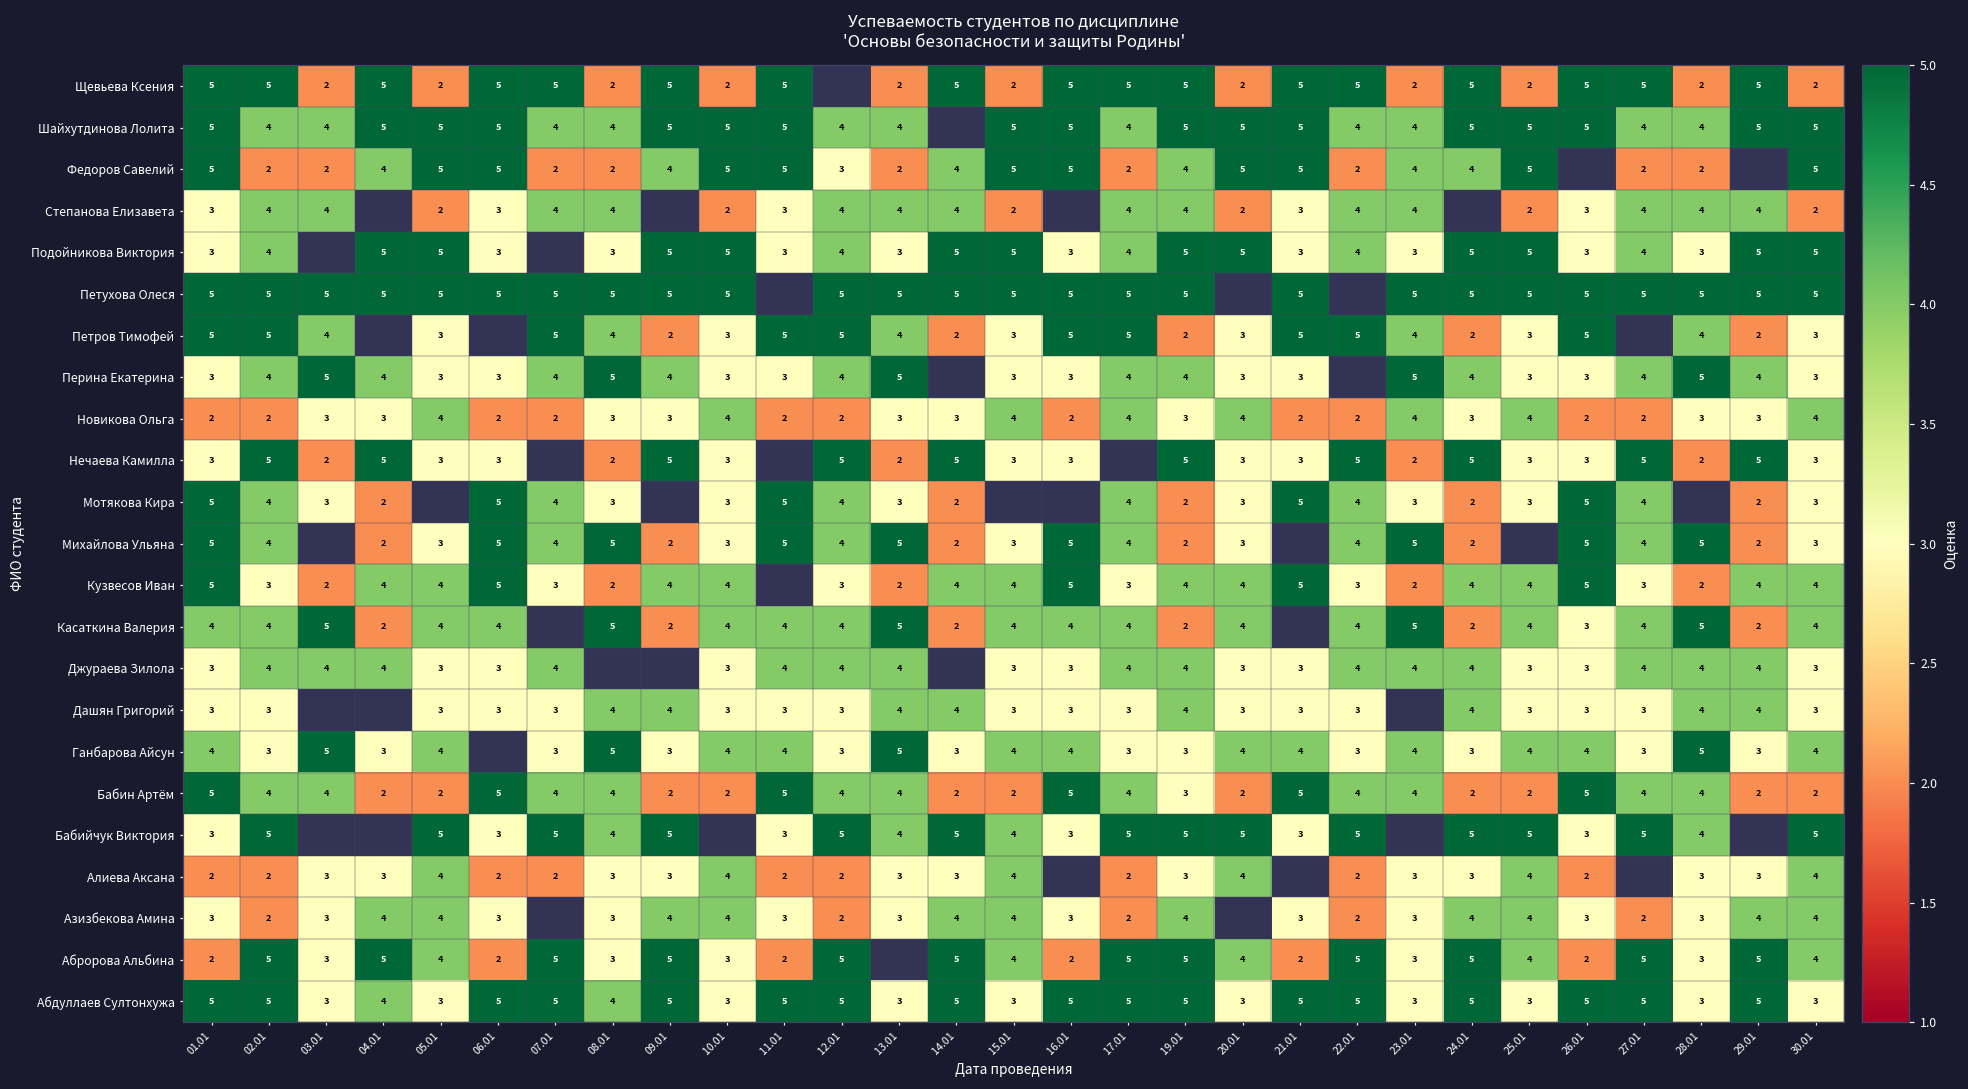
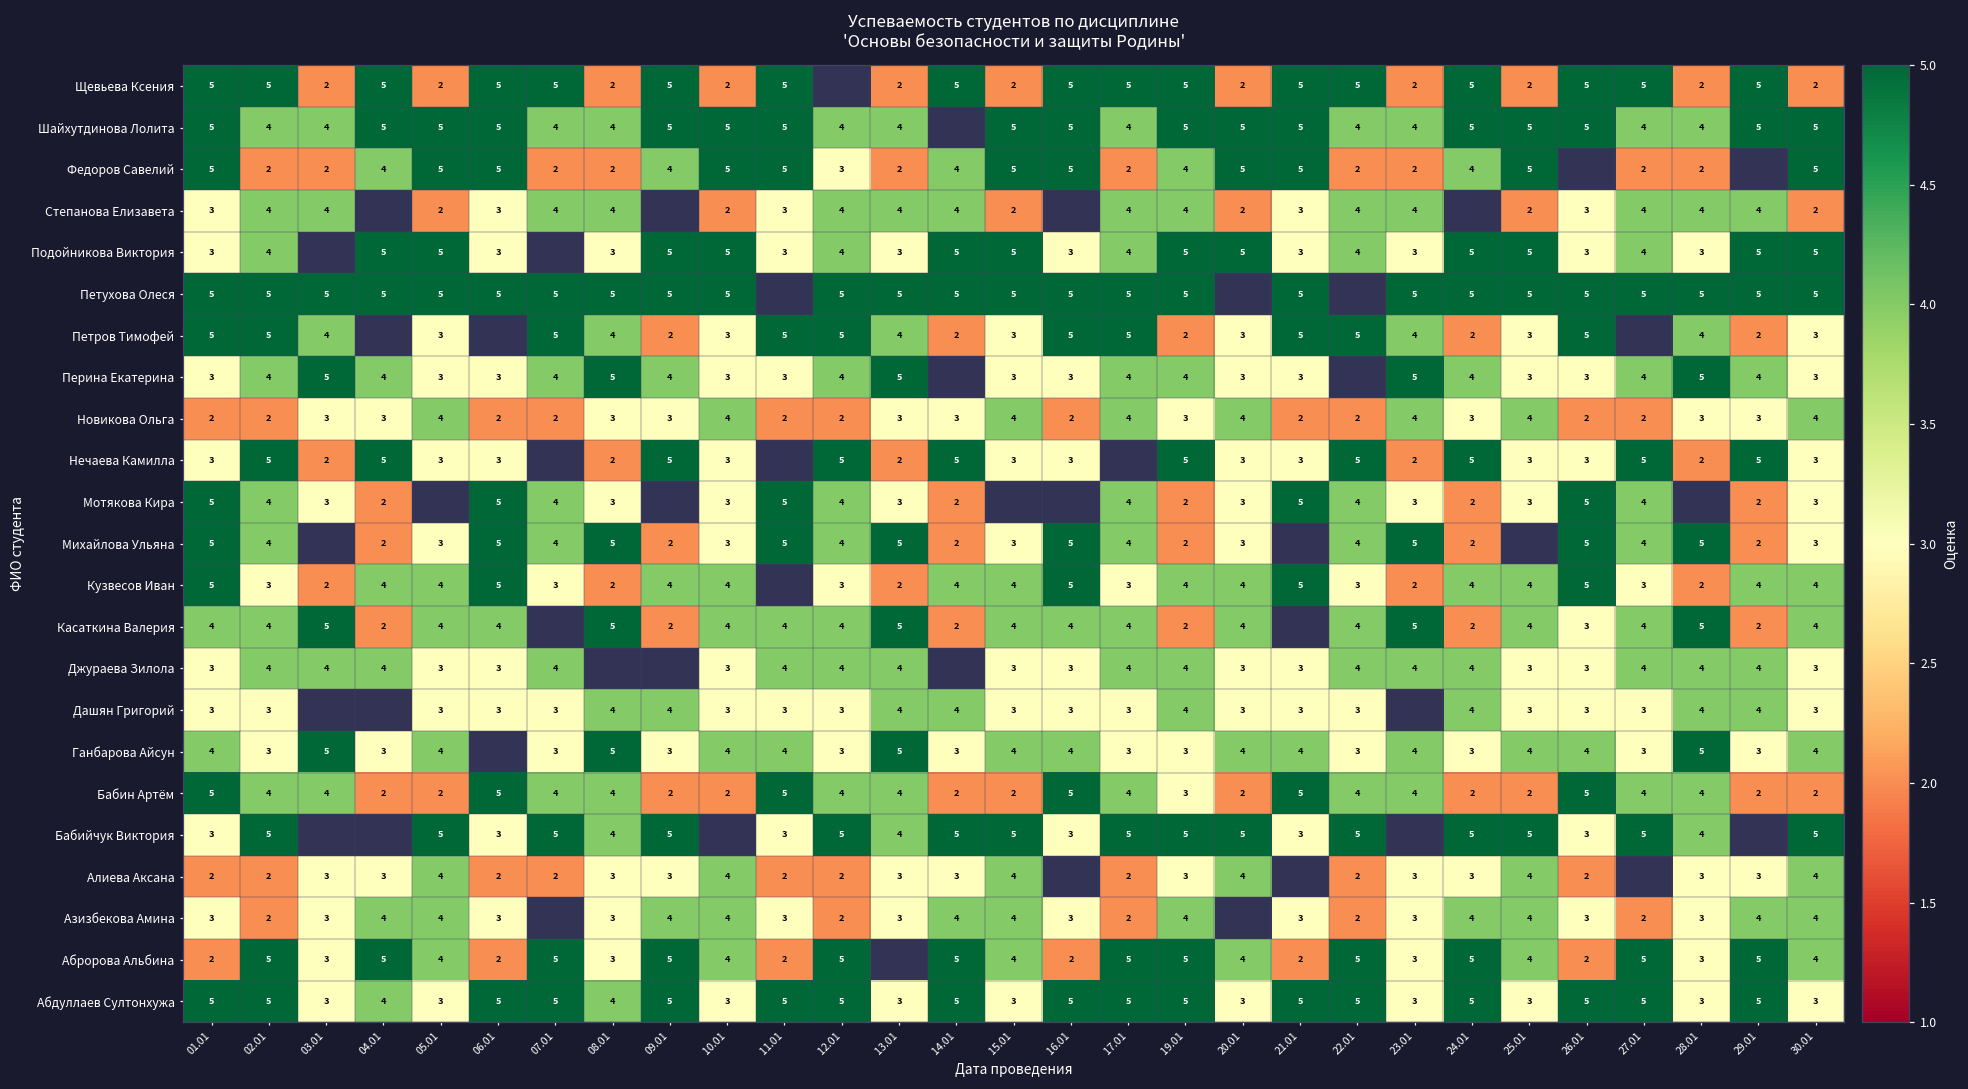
  {
    "Федоров Савелий": {
      "01.01": 5,
      "02.01": 2,
      "03.01": 2,
      "04.01": 4,
      "05.01": 5,
      "06.01": 5,
      "07.01": 2,
      "08.01": 2,
      "09.01": 4,
      "10.01": 5,
      "11.01": 5,
      "12.01": 3,
      "13.01": 2,
      "14.01": 4,
      "15.01": 5,
      "16.01": 5,
      "17.01": 2,
      "19.01": 4,
      "20.01": 5,
      "21.01": 5,
      "22.01": 2,
-     "23.01": 4,
+     "23.01": 2,
      "24.01": 4,
      "25.01": 5,
      "27.01": 2,
      "28.01": 2,
      "30.01": 5
    },
    "Бабийчук Виктория": {
      "01.01": 3,
      "02.01": 5,
      "05.01": 5,
      "06.01": 3,
      "07.01": 5,
      "08.01": 4,
      "09.01": 5,
      "11.01": 3,
      "12.01": 5,
      "13.01": 4,
      "14.01": 5,
-     "15.01": 4,
+     "15.01": 5,
      "16.01": 3,
      "17.01": 5,
      "19.01": 5,
      "20.01": 5,
      "21.01": 3,
      "22.01": 5,
      "24.01": 5,
      "25.01": 5,
      "26.01": 3,
      "27.01": 5,
      "28.01": 4,
      "30.01": 5
    },
    "Абророва Альбина": {
      "01.01": 2,
      "02.01": 5,
      "03.01": 3,
      "04.01": 5,
      "05.01": 4,
      "06.01": 2,
      "07.01": 5,
      "08.01": 3,
      "09.01": 5,
-     "10.01": 3,
+     "10.01": 4,
      "11.01": 2,
      "12.01": 5,
      "14.01": 5,
      "15.01": 4,
      "16.01": 2,
      "17.01": 5,
      "19.01": 5,
      "20.01": 4,
      "21.01": 2,
      "22.01": 5,
      "23.01": 3,
      "24.01": 5,
      "25.01": 4,
      "26.01": 2,
      "27.01": 5,
      "28.01": 3,
      "29.01": 5,
      "30.01": 4
    }
  }
